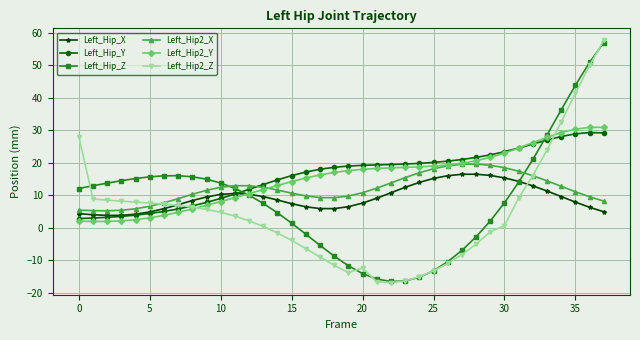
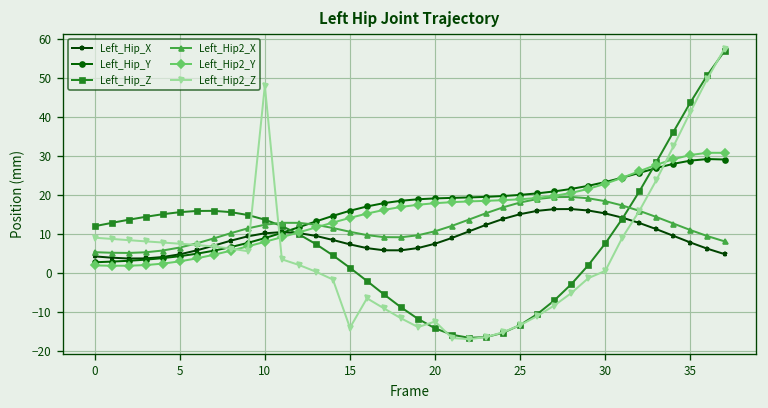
  {
    "Left_Hip2_Z": {
-     "0": 28,
+     "0": 9,
      "5": 8,
-     "10": 5,
-     "15": -4,
+     "10": 48,
+     "15": -14,
      "20": -12,
      "30": 1,
      "35": 41
    }
  }
